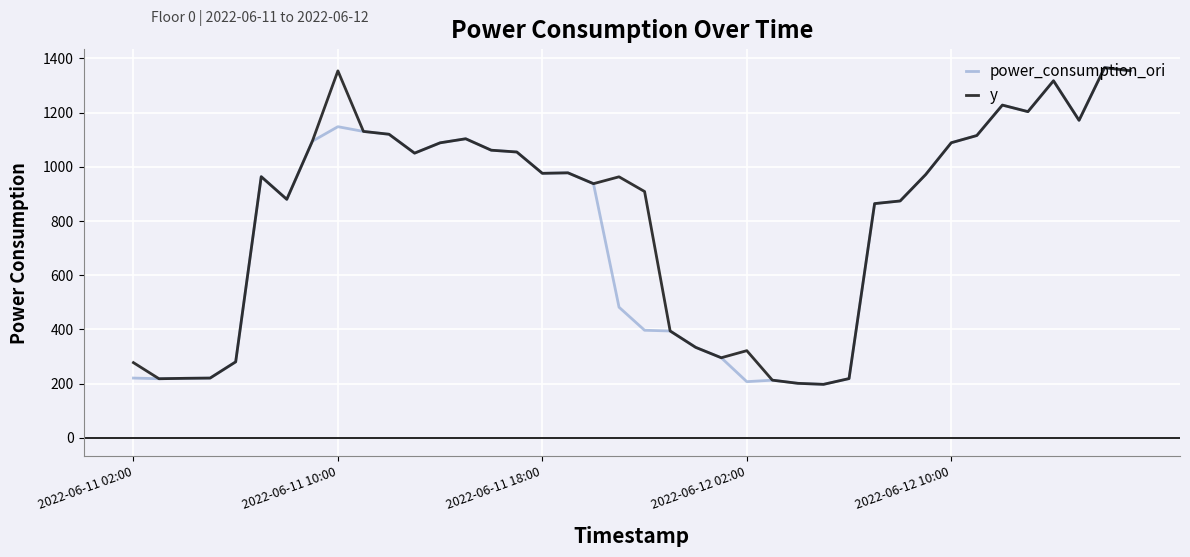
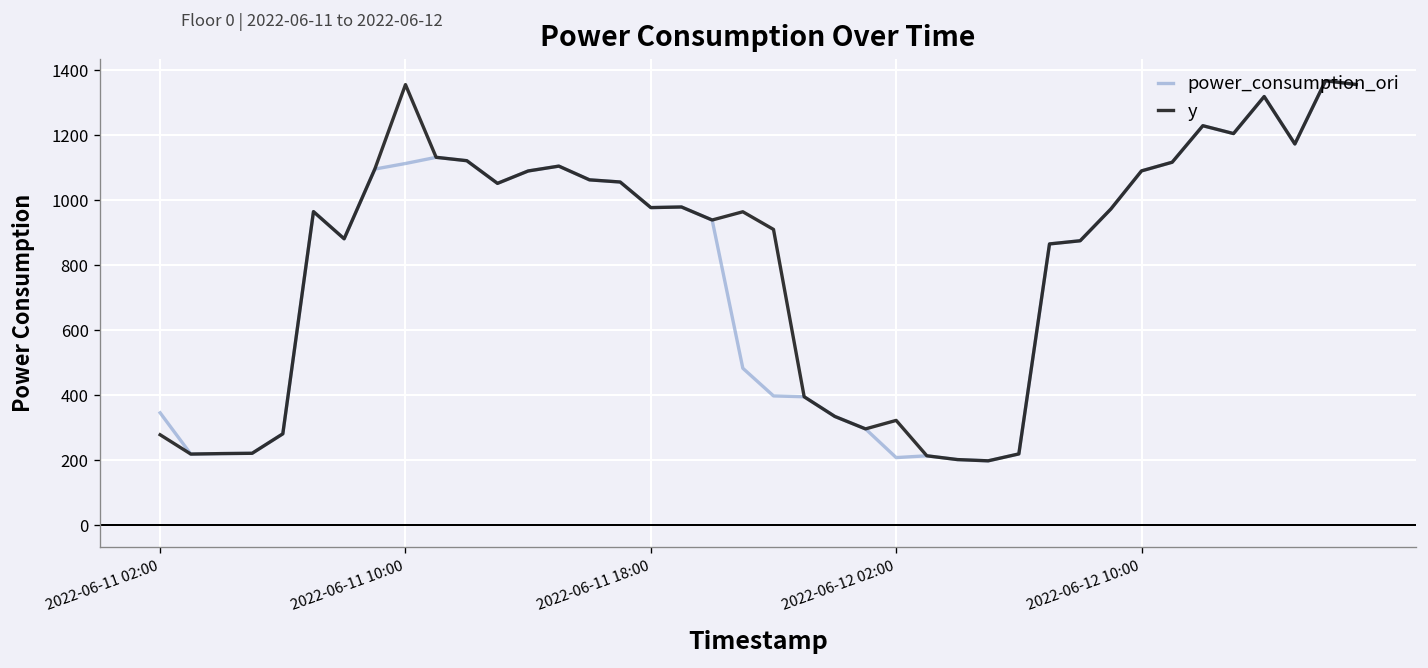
  {
    "power_consumption_ori": {
-     "2022-06-11 02:00": 220,
-     "2022-06-11 10:00": 1150,
+     "2022-06-11 02:00": 340,
+     "2022-06-11 10:00": 1110,
      "2022-06-12 02:00": 210
    },
    "y": {
      "2022-06-11 02:00": 280,
      "2022-06-11 10:00": 1350,
      "2022-06-12 02:00": 320
    }
  }
